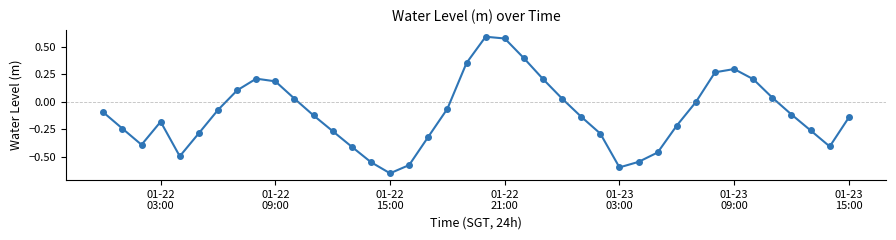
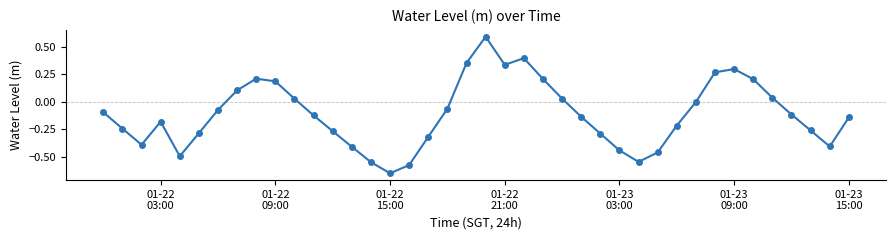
  {
    "01-22 03:00": -0.18,
    "01-22 09:00": 0.18,
    "01-22 15:00": -0.65,
-   "01-22 21:00": 0.57,
-   "01-23 03:00": -0.60,
+   "01-22 21:00": 0.33,
+   "01-23 03:00": -0.44,
    "01-23 09:00": 0.30,
    "01-23 15:00": -0.14
  }
